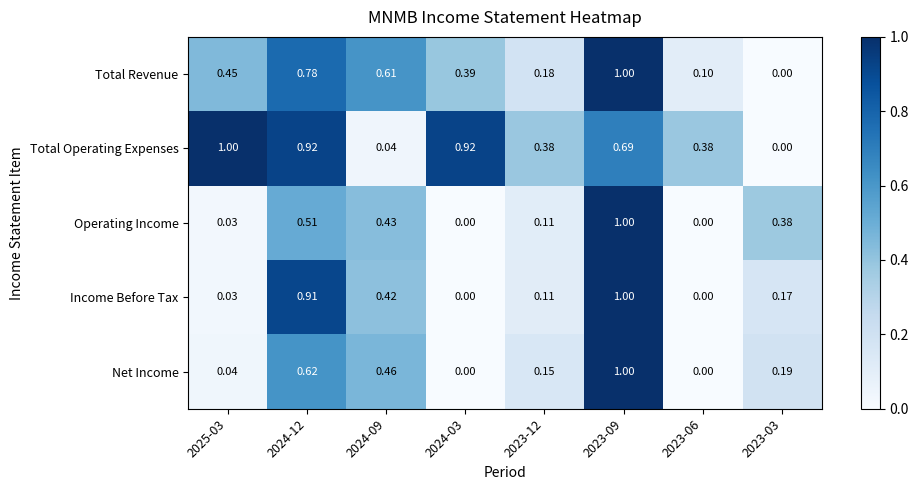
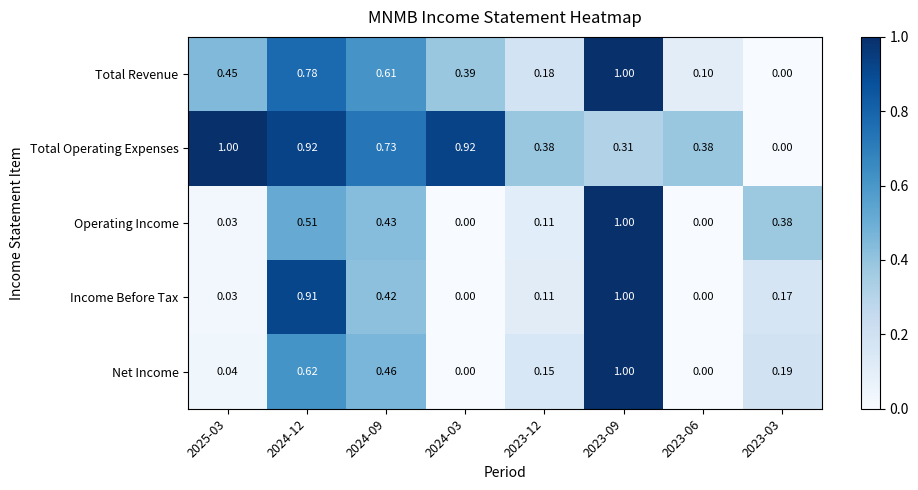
  {
    "Total Revenue": {
      "2025-03": 0.45,
      "2024-12": 0.78,
      "2024-09": 0.61,
      "2024-03": 0.39,
      "2023-12": 0.18,
      "2023-09": 1.00,
      "2023-06": 0.10,
      "2023-03": 0.00
    },
    "Total Operating Expenses": {
      "2025-03": 1.00,
      "2024-12": 0.92,
-     "2024-09": 0.04,
+     "2024-09": 0.73,
      "2024-03": 0.92,
      "2023-12": 0.38,
-     "2023-09": 0.69,
+     "2023-09": 0.31,
      "2023-06": 0.38,
      "2023-03": 0.00
    },
    "Operating Income": {
      "2025-03": 0.03,
      "2024-12": 0.51,
      "2024-09": 0.43,
      "2024-03": 0.00,
      "2023-12": 0.11,
      "2023-09": 1.00,
      "2023-06": 0.00,
      "2023-03": 0.38
    },
    "Income Before Tax": {
      "2025-03": 0.03,
      "2024-12": 0.91,
      "2024-09": 0.42,
      "2024-03": 0.00,
      "2023-12": 0.11,
      "2023-09": 1.00,
      "2023-06": 0.00,
      "2023-03": 0.17
    },
    "Net Income": {
      "2025-03": 0.04,
      "2024-12": 0.62,
      "2024-09": 0.46,
      "2024-03": 0.00,
      "2023-12": 0.15,
      "2023-09": 1.00,
      "2023-06": 0.00,
      "2023-03": 0.19
    }
  }
